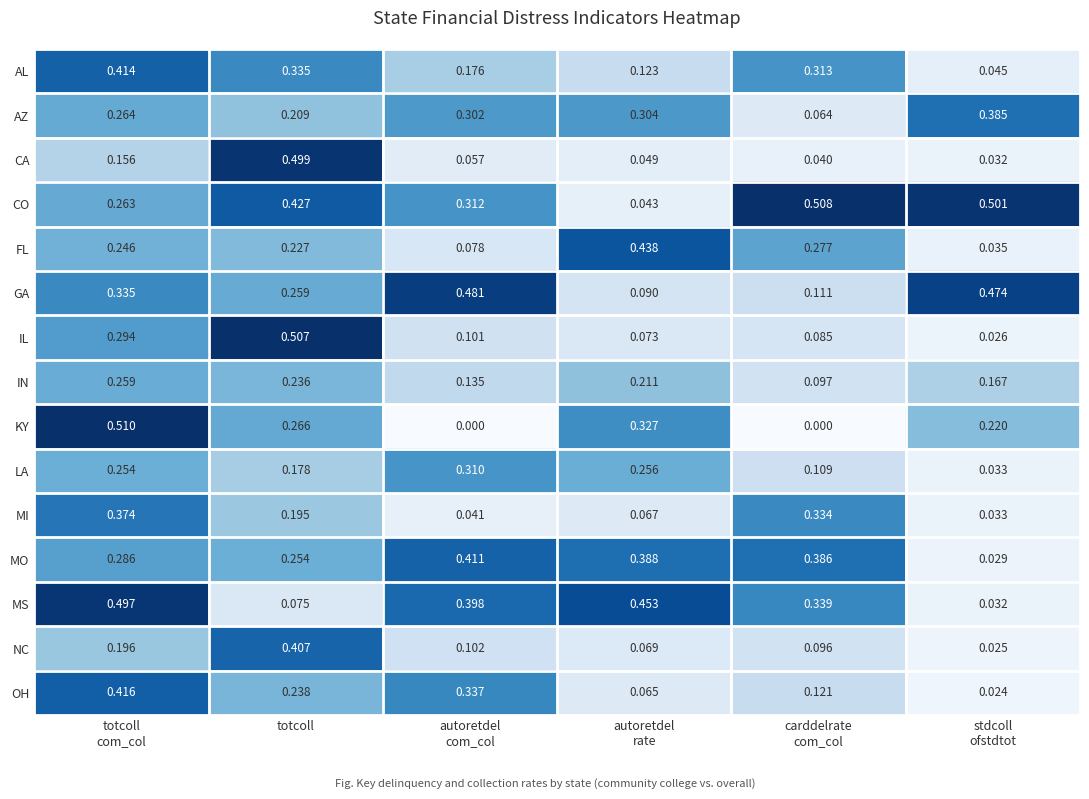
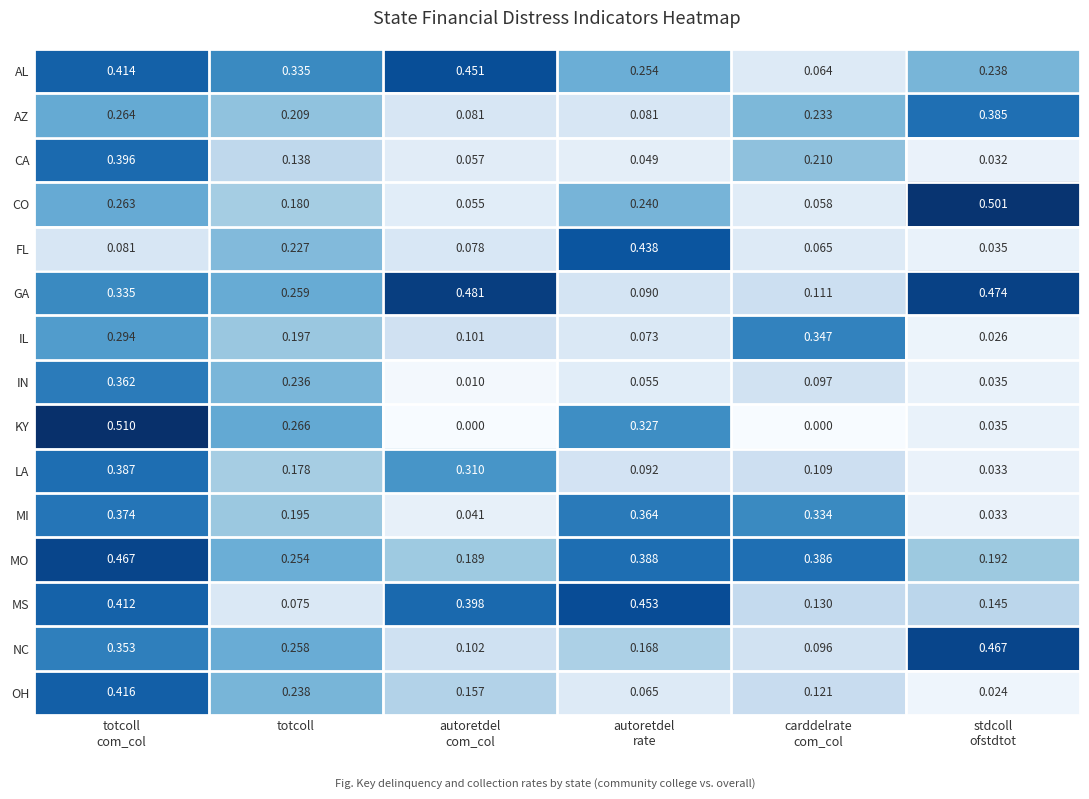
  {
    "AL": {
      "totcoll com_col": 0.414,
      "totcoll": 0.335,
-     "autoretdel com_col": 0.176,
-     "autoretdel rate": 0.123,
-     "carddelrate com_col": 0.313,
-     "stdcoll ofstdtot": 0.045
+     "autoretdel com_col": 0.451,
+     "autoretdel rate": 0.254,
+     "carddelrate com_col": 0.064,
+     "stdcoll ofstdtot": 0.238
    },
    "AZ": {
      "totcoll com_col": 0.264,
      "totcoll": 0.209,
-     "autoretdel com_col": 0.302,
-     "autoretdel rate": 0.304,
-     "carddelrate com_col": 0.064,
+     "autoretdel com_col": 0.081,
+     "autoretdel rate": 0.081,
+     "carddelrate com_col": 0.233,
      "stdcoll ofstdtot": 0.385
    },
    "CA": {
-     "totcoll com_col": 0.156,
-     "totcoll": 0.499,
+     "totcoll com_col": 0.396,
+     "totcoll": 0.138,
      "autoretdel com_col": 0.057,
      "autoretdel rate": 0.049,
-     "carddelrate com_col": 0.040,
+     "carddelrate com_col": 0.210,
      "stdcoll ofstdtot": 0.032
    },
    "CO": {
      "totcoll com_col": 0.263,
-     "totcoll": 0.427,
-     "autoretdel com_col": 0.312,
-     "autoretdel rate": 0.043,
-     "carddelrate com_col": 0.508,
+     "totcoll": 0.180,
+     "autoretdel com_col": 0.055,
+     "autoretdel rate": 0.240,
+     "carddelrate com_col": 0.058,
      "stdcoll ofstdtot": 0.501
    },
    "FL": {
-     "totcoll com_col": 0.246,
+     "totcoll com_col": 0.081,
      "totcoll": 0.227,
      "autoretdel com_col": 0.078,
      "autoretdel rate": 0.438,
-     "carddelrate com_col": 0.277,
+     "carddelrate com_col": 0.065,
      "stdcoll ofstdtot": 0.035
    },
    "GA": {
      "totcoll com_col": 0.335,
      "totcoll": 0.259,
      "autoretdel com_col": 0.481,
      "autoretdel rate": 0.090,
      "carddelrate com_col": 0.111,
      "stdcoll ofstdtot": 0.474
    },
    "IL": {
      "totcoll com_col": 0.294,
-     "totcoll": 0.507,
+     "totcoll": 0.197,
      "autoretdel com_col": 0.101,
      "autoretdel rate": 0.073,
-     "carddelrate com_col": 0.085,
+     "carddelrate com_col": 0.347,
      "stdcoll ofstdtot": 0.026
    },
    "IN": {
-     "totcoll com_col": 0.259,
+     "totcoll com_col": 0.362,
      "totcoll": 0.236,
-     "autoretdel com_col": 0.135,
-     "autoretdel rate": 0.211,
+     "autoretdel com_col": 0.010,
+     "autoretdel rate": 0.055,
      "carddelrate com_col": 0.097,
-     "stdcoll ofstdtot": 0.167
+     "stdcoll ofstdtot": 0.035
    },
    "KY": {
      "totcoll com_col": 0.510,
      "totcoll": 0.266,
      "autoretdel com_col": 0.000,
      "autoretdel rate": 0.327,
      "carddelrate com_col": 0.000,
-     "stdcoll ofstdtot": 0.220
+     "stdcoll ofstdtot": 0.035
    },
    "LA": {
-     "totcoll com_col": 0.254,
+     "totcoll com_col": 0.387,
      "totcoll": 0.178,
      "autoretdel com_col": 0.310,
-     "autoretdel rate": 0.256,
+     "autoretdel rate": 0.092,
      "carddelrate com_col": 0.109,
      "stdcoll ofstdtot": 0.033
    },
    "MI": {
      "totcoll com_col": 0.374,
      "totcoll": 0.195,
      "autoretdel com_col": 0.041,
-     "autoretdel rate": 0.067,
+     "autoretdel rate": 0.364,
      "carddelrate com_col": 0.334,
      "stdcoll ofstdtot": 0.033
    },
    "MO": {
-     "totcoll com_col": 0.286,
+     "totcoll com_col": 0.467,
      "totcoll": 0.254,
-     "autoretdel com_col": 0.411,
+     "autoretdel com_col": 0.189,
      "autoretdel rate": 0.388,
      "carddelrate com_col": 0.386,
-     "stdcoll ofstdtot": 0.029
+     "stdcoll ofstdtot": 0.192
    },
    "MS": {
-     "totcoll com_col": 0.497,
+     "totcoll com_col": 0.412,
      "totcoll": 0.075,
      "autoretdel com_col": 0.398,
      "autoretdel rate": 0.453,
-     "carddelrate com_col": 0.339,
-     "stdcoll ofstdtot": 0.032
+     "carddelrate com_col": 0.130,
+     "stdcoll ofstdtot": 0.145
    },
    "NC": {
-     "totcoll com_col": 0.196,
-     "totcoll": 0.407,
+     "totcoll com_col": 0.353,
+     "totcoll": 0.258,
      "autoretdel com_col": 0.102,
-     "autoretdel rate": 0.069,
+     "autoretdel rate": 0.168,
      "carddelrate com_col": 0.096,
-     "stdcoll ofstdtot": 0.025
+     "stdcoll ofstdtot": 0.467
    },
    "OH": {
      "totcoll com_col": 0.416,
      "totcoll": 0.238,
-     "autoretdel com_col": 0.337,
+     "autoretdel com_col": 0.157,
      "autoretdel rate": 0.065,
      "carddelrate com_col": 0.121,
      "stdcoll ofstdtot": 0.024
    }
  }
